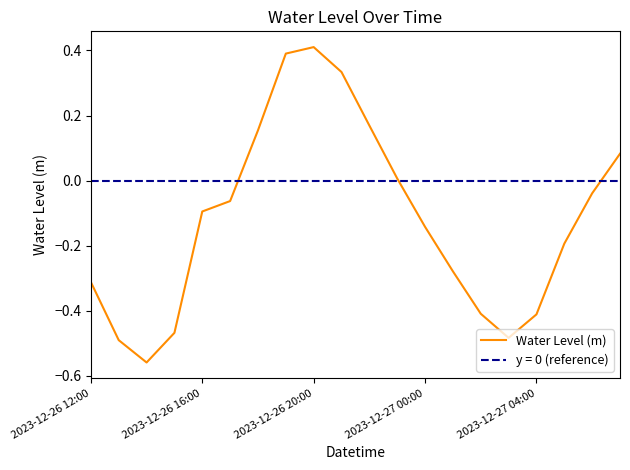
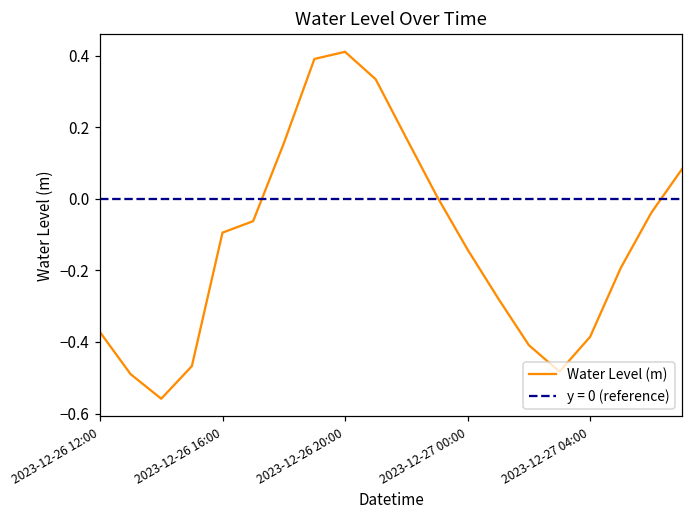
  {
-   "2023-12-26 12:00": -0.31,
+   "2023-12-26 12:00": -0.37,
    "2023-12-26 16:00": -0.09,
    "2023-12-26 20:00": 0.41,
    "2023-12-27 00:00": -0.14,
-   "2023-12-27 04:00": -0.41
+   "2023-12-27 04:00": -0.39
  }
